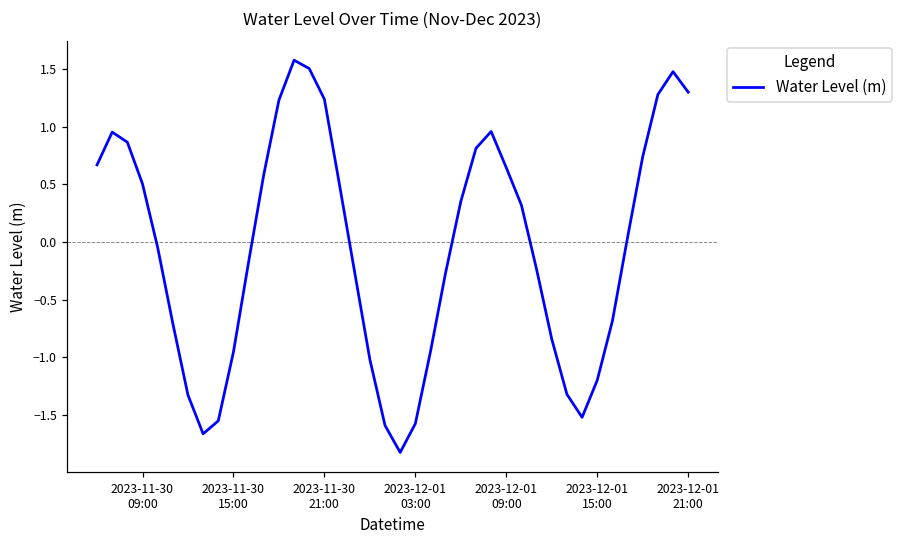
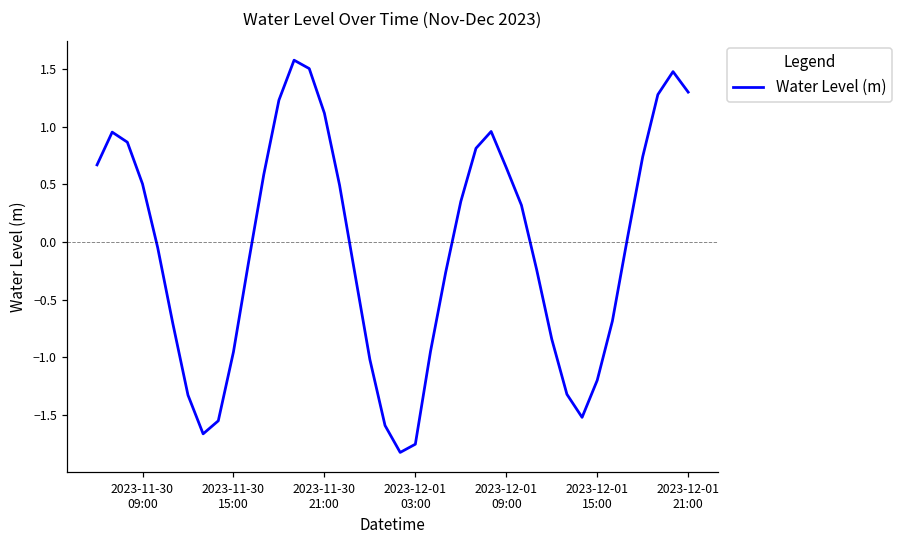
  {
    "2023-11-30 09:00": 0.51,
    "2023-11-30 15:00": -0.95,
-   "2023-11-30 21:00": 1.24,
-   "2023-12-01 03:00": -1.58,
+   "2023-11-30 21:00": 1.12,
+   "2023-12-01 03:00": -1.76,
    "2023-12-01 09:00": 0.65,
    "2023-12-01 15:00": -1.20,
    "2023-12-01 21:00": 1.30
  }
